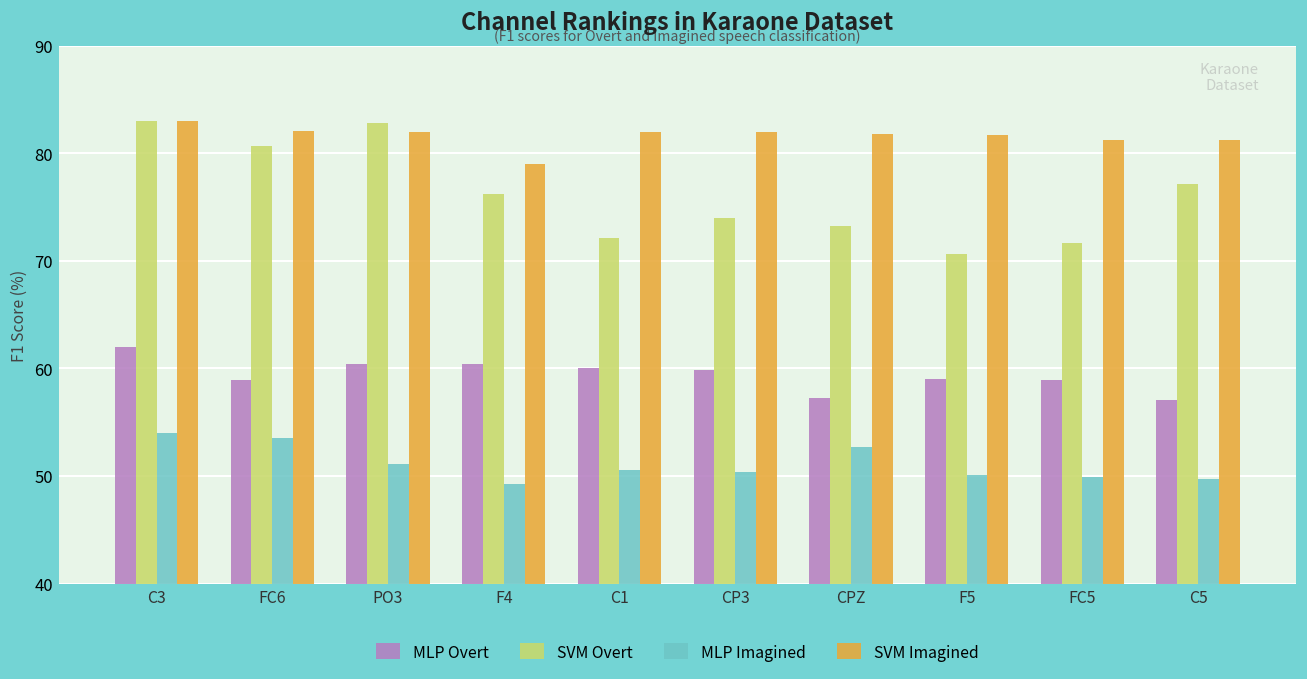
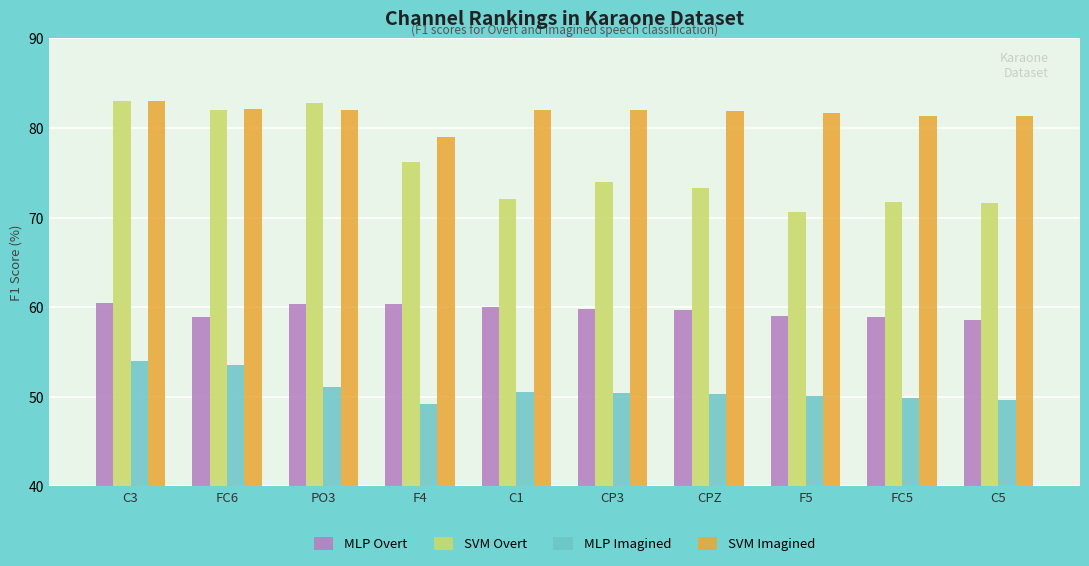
  {
    "MLP Overt": {
-     "C3": 62,
+     "C3": 60,
      "FC6": 59,
      "PO3": 60,
      "F4": 60,
      "C1": 60,
      "CP3": 60,
-     "CPZ": 57,
+     "CPZ": 60,
      "F5": 59,
      "FC5": 59,
-     "C5": 57
+     "C5": 59
    },
    "SVM Overt": {
      "C3": 83,
-     "FC6": 81,
+     "FC6": 82,
      "PO3": 83,
      "F4": 76,
      "C1": 72,
      "CP3": 74,
      "CPZ": 73,
      "F5": 71,
      "FC5": 72,
-     "C5": 77
+     "C5": 72
    },
    "MLP Imagined": {
      "C3": 54,
      "FC6": 54,
      "PO3": 51,
      "F4": 49,
      "C1": 51,
      "CP3": 50,
-     "CPZ": 53,
+     "CPZ": 50,
      "F5": 50,
      "FC5": 50,
      "C5": 50
    },
    "SVM Imagined": {
      "C3": 83,
      "FC6": 82,
      "PO3": 82,
      "F4": 79,
      "C1": 82,
      "CP3": 82,
      "CPZ": 82,
      "F5": 82,
      "FC5": 81,
      "C5": 81
    }
  }
